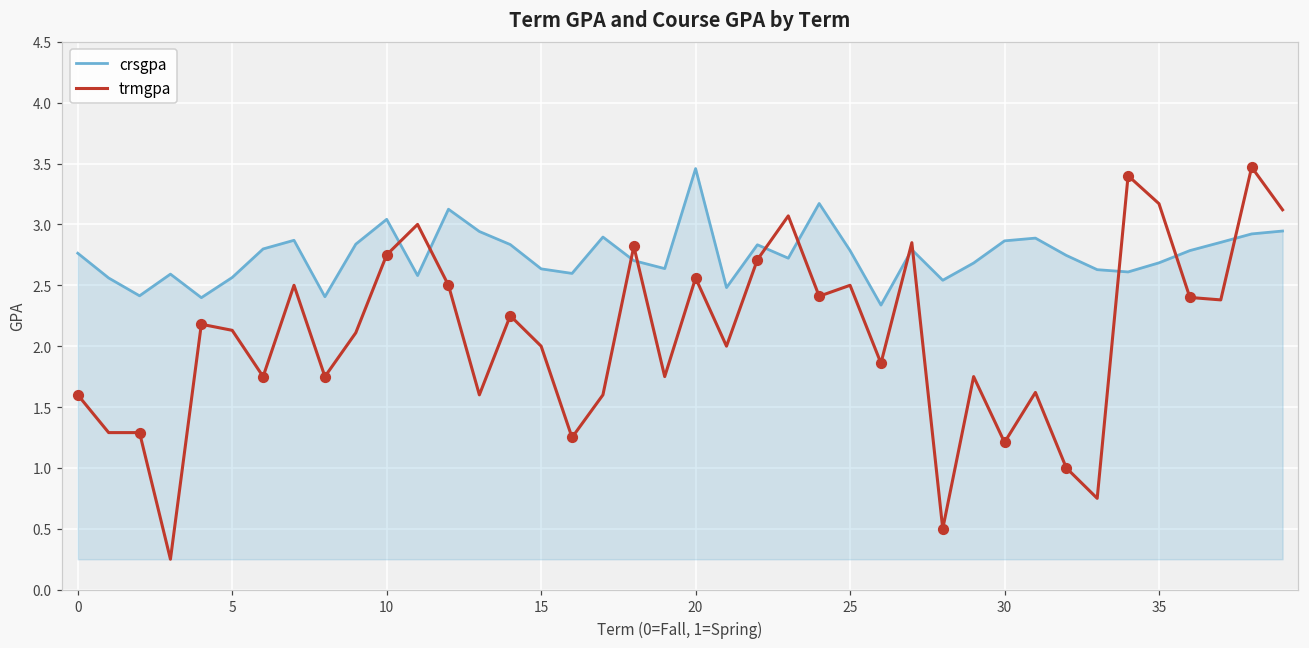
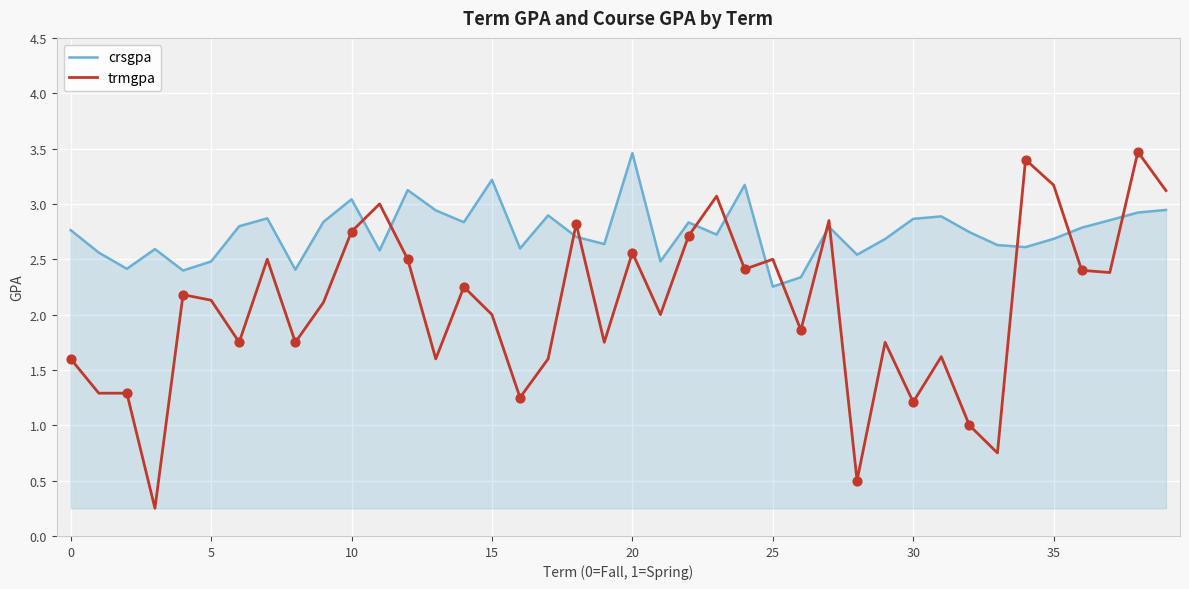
  {
    "crsgpa": {
      "0": 2.76,
-     "5": 2.56,
+     "5": 2.48,
      "10": 3.04,
-     "15": 2.64,
+     "15": 3.22,
      "20": 3.46,
-     "25": 2.79,
+     "25": 2.25,
      "30": 2.87,
      "35": 2.68
    }
  }
